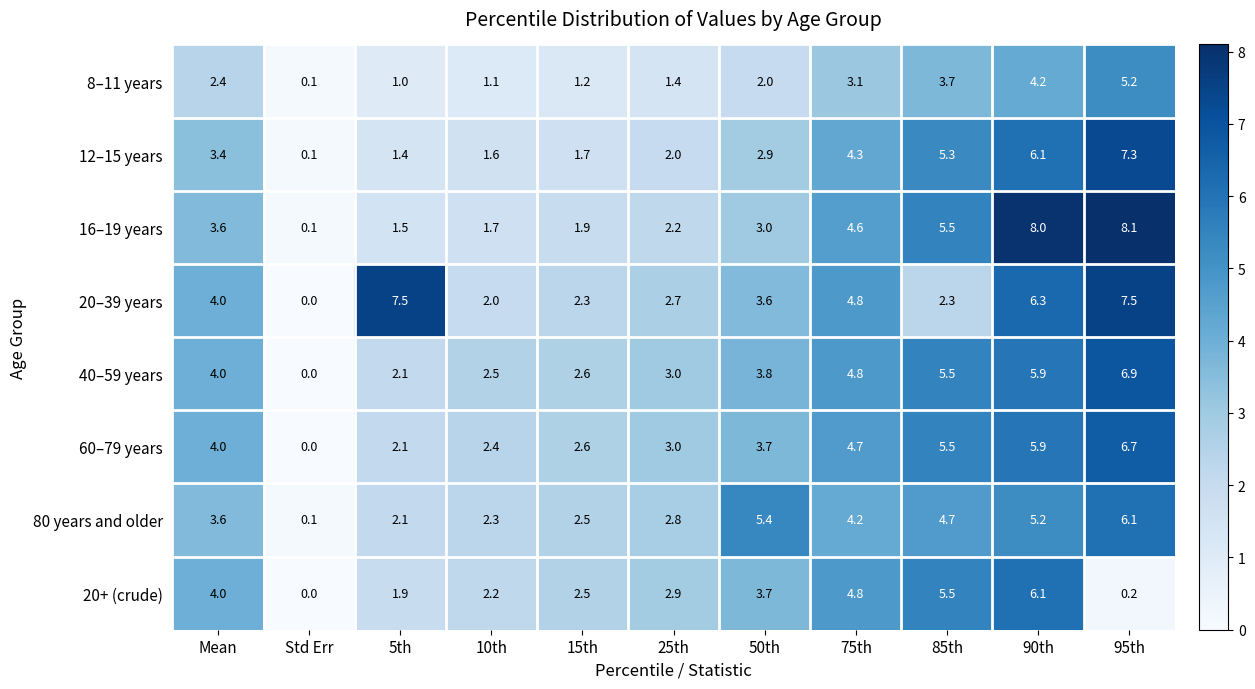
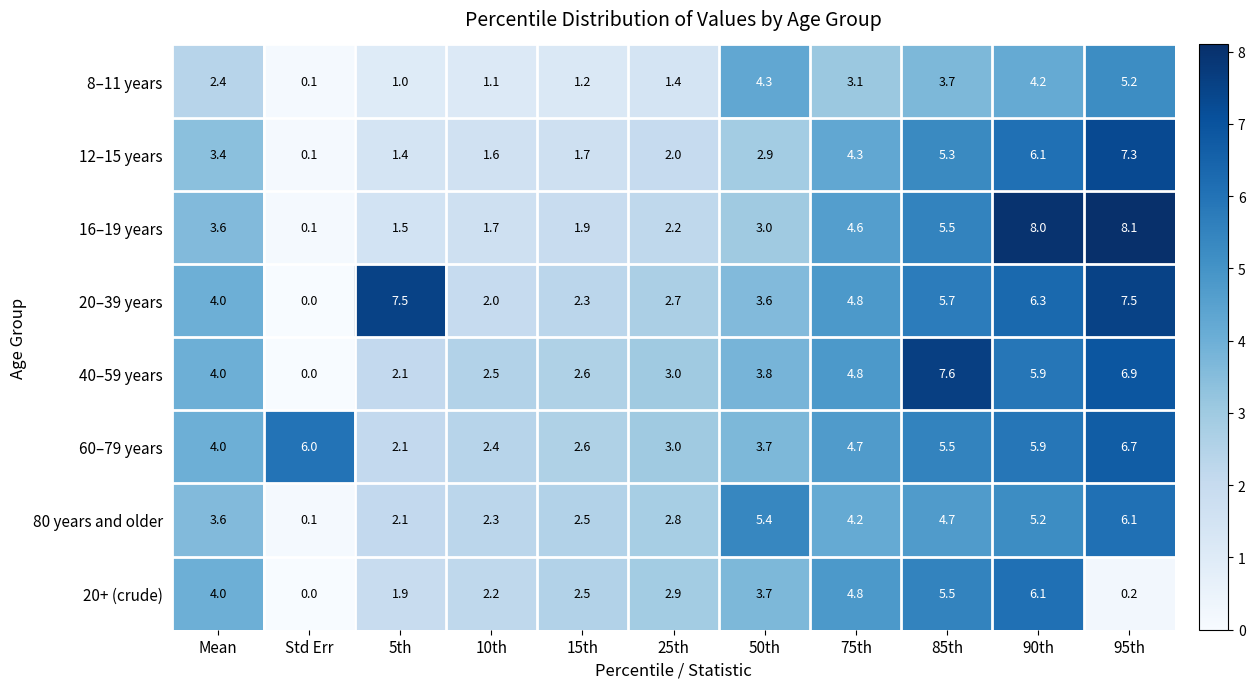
  {
    "8–11 years": {
      "Mean": 2.4,
      "Std Err": 0.1,
      "5th": 1.0,
      "10th": 1.1,
      "15th": 1.2,
      "25th": 1.4,
-     "50th": 2.0,
+     "50th": 4.3,
      "75th": 3.1,
      "85th": 3.7,
      "90th": 4.2,
      "95th": 5.2
    },
    "12–15 years": {
      "Mean": 3.4,
      "Std Err": 0.1,
      "5th": 1.4,
      "10th": 1.6,
      "15th": 1.7,
      "25th": 2.0,
      "50th": 2.9,
      "75th": 4.3,
      "85th": 5.3,
      "90th": 6.1,
      "95th": 7.3
    },
    "16–19 years": {
      "Mean": 3.6,
      "Std Err": 0.1,
      "5th": 1.5,
      "10th": 1.7,
      "15th": 1.9,
      "25th": 2.2,
      "50th": 3.0,
      "75th": 4.6,
      "85th": 5.5,
      "90th": 8.0,
      "95th": 8.1
    },
    "20–39 years": {
      "Mean": 4.0,
      "Std Err": 0.0,
      "5th": 7.5,
      "10th": 2.0,
      "15th": 2.3,
      "25th": 2.7,
      "50th": 3.6,
      "75th": 4.8,
-     "85th": 2.3,
+     "85th": 5.7,
      "90th": 6.3,
      "95th": 7.5
    },
    "40–59 years": {
      "Mean": 4.0,
      "Std Err": 0.0,
      "5th": 2.1,
      "10th": 2.5,
      "15th": 2.6,
      "25th": 3.0,
      "50th": 3.8,
      "75th": 4.8,
-     "85th": 5.5,
+     "85th": 7.6,
      "90th": 5.9,
      "95th": 6.9
    },
    "60–79 years": {
      "Mean": 4.0,
-     "Std Err": 0.0,
+     "Std Err": 6.0,
      "5th": 2.1,
      "10th": 2.4,
      "15th": 2.6,
      "25th": 3.0,
      "50th": 3.7,
      "75th": 4.7,
      "85th": 5.5,
      "90th": 5.9,
      "95th": 6.7
    },
    "80 years and older": {
      "Mean": 3.6,
      "Std Err": 0.1,
      "5th": 2.1,
      "10th": 2.3,
      "15th": 2.5,
      "25th": 2.8,
      "50th": 5.4,
      "75th": 4.2,
      "85th": 4.7,
      "90th": 5.2,
      "95th": 6.1
    },
    "20+ (crude)": {
      "Mean": 4.0,
      "Std Err": 0.0,
      "5th": 1.9,
      "10th": 2.2,
      "15th": 2.5,
      "25th": 2.9,
      "50th": 3.7,
      "75th": 4.8,
      "85th": 5.5,
      "90th": 6.1,
      "95th": 0.2
    }
  }
